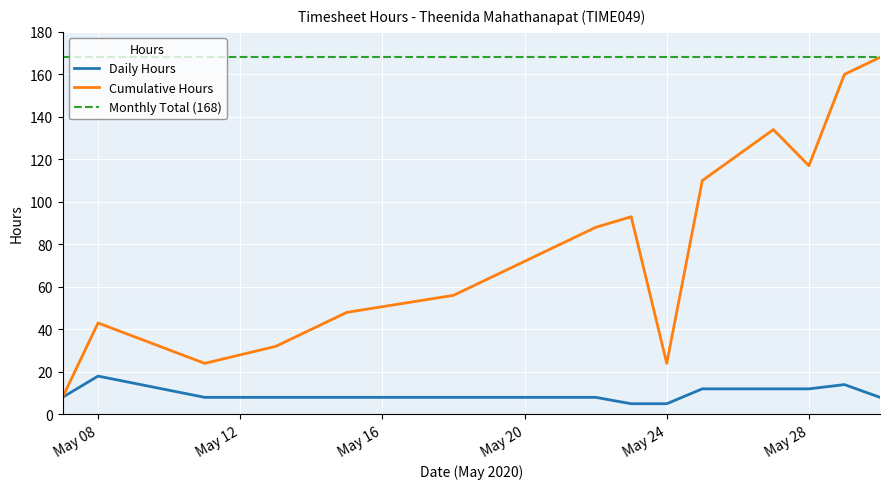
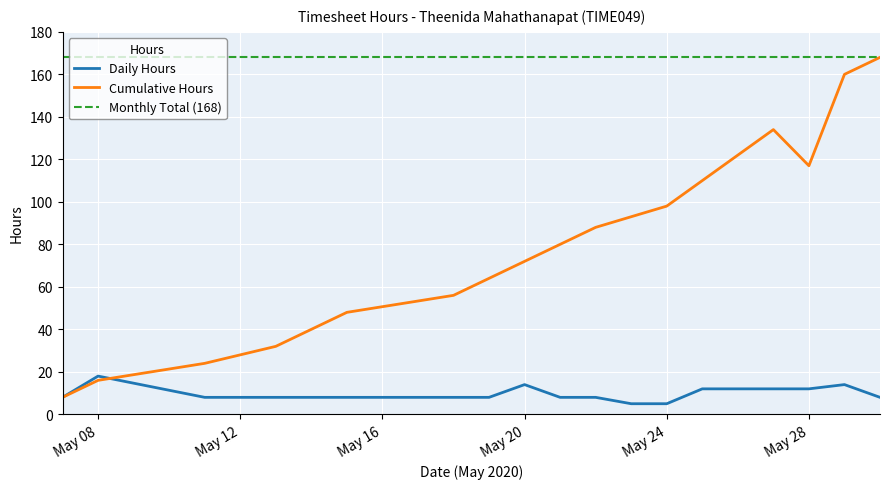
  {
    "Daily Hours": {
      "May 08": 18,
-     "May 20": 8,
+     "May 20": 14,
      "May 24": 5,
      "May 28": 12
    },
    "Cumulative Hours": {
-     "May 08": 43,
+     "May 08": 16,
      "May 20": 72,
-     "May 24": 24,
+     "May 24": 98,
      "May 28": 117
    }
  }
